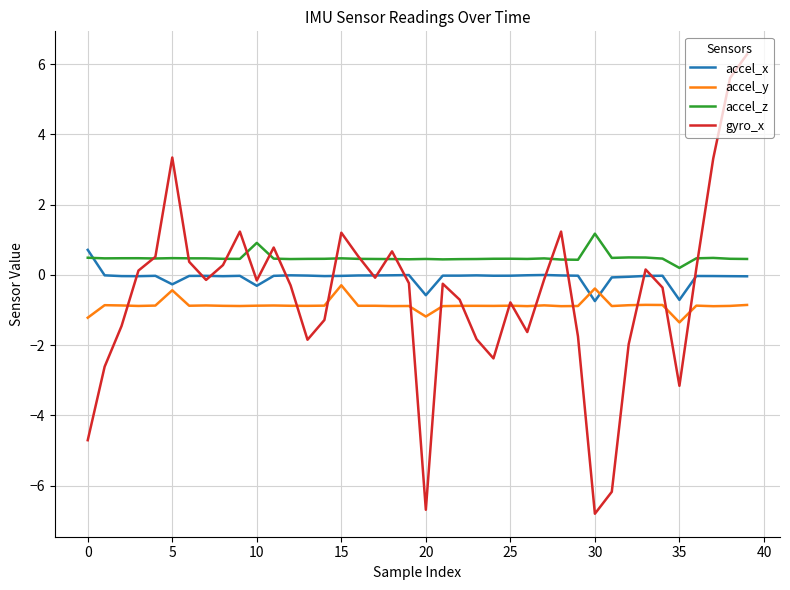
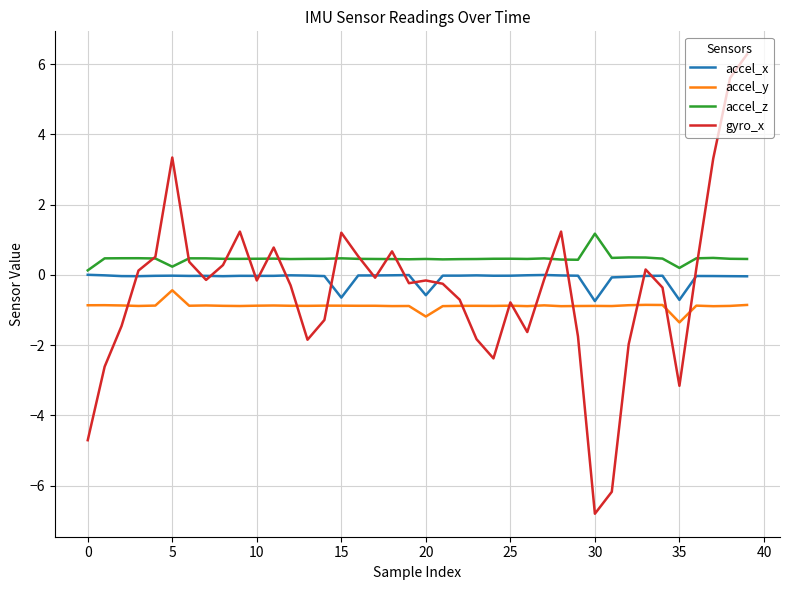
  {
    "accel_x": {
-     "0": 0.7,
-     "5": -0.3,
-     "10": -0.3,
-     "15": 0.0,
+     "0": 0.0,
+     "5": 0.0,
+     "10": 0.0,
+     "15": -0.6,
      "20": -0.6,
      "25": 0.0,
      "30": -0.7,
      "35": -0.7
    },
    "accel_y": {
-     "0": -1.2,
+     "0": -0.9,
      "5": -0.4,
      "10": -0.9,
-     "15": -0.3,
+     "15": -0.9,
      "20": -1.2,
      "25": -0.9,
-     "30": -0.4,
+     "30": -0.9,
      "35": -1.4
    },
    "accel_z": {
-     "0": 0.5,
-     "5": 0.5,
-     "10": 0.9,
+     "0": 0.1,
+     "5": 0.2,
+     "10": 0.5,
      "15": 0.5,
      "20": 0.5,
      "25": 0.5,
      "30": 1.2,
      "35": 0.2
    },
    "gyro_x": {
      "0": -4.7,
      "5": 3.3,
      "10": -0.2,
      "15": 1.2,
-     "20": -6.7,
+     "20": -0.2,
      "25": -0.8,
      "30": -6.8,
      "35": -3.2
    }
  }
